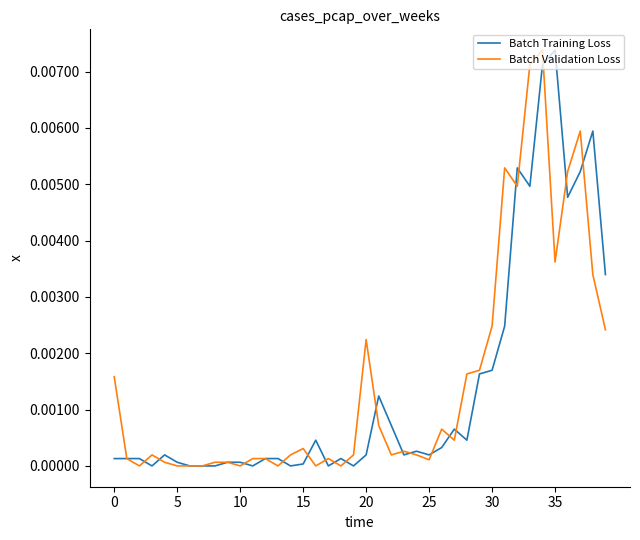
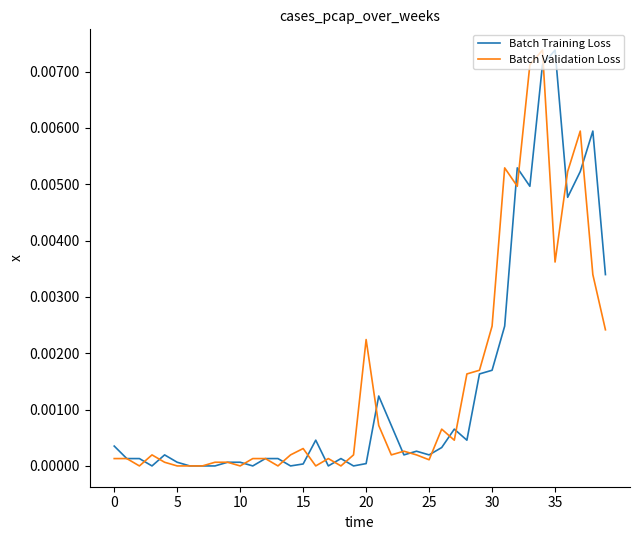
  {
    "Batch Training Loss": {
-     "0": 0.0001,
+     "0": 0.0004,
      "5": 0.0001,
      "10": 0.0001,
      "15": 0.0000,
-     "20": 0.0002,
+     "20": 0.0000,
      "25": 0.0002,
      "30": 0.0017
    },
    "Batch Validation Loss": {
-     "0": 0.0016,
+     "0": 0.0001,
      "5": 0.0000,
      "10": 0.0000,
      "15": 0.0003,
      "20": 0.0022,
      "25": 0.0001,
      "30": 0.0025,
      "35": 0.0036
    }
  }
